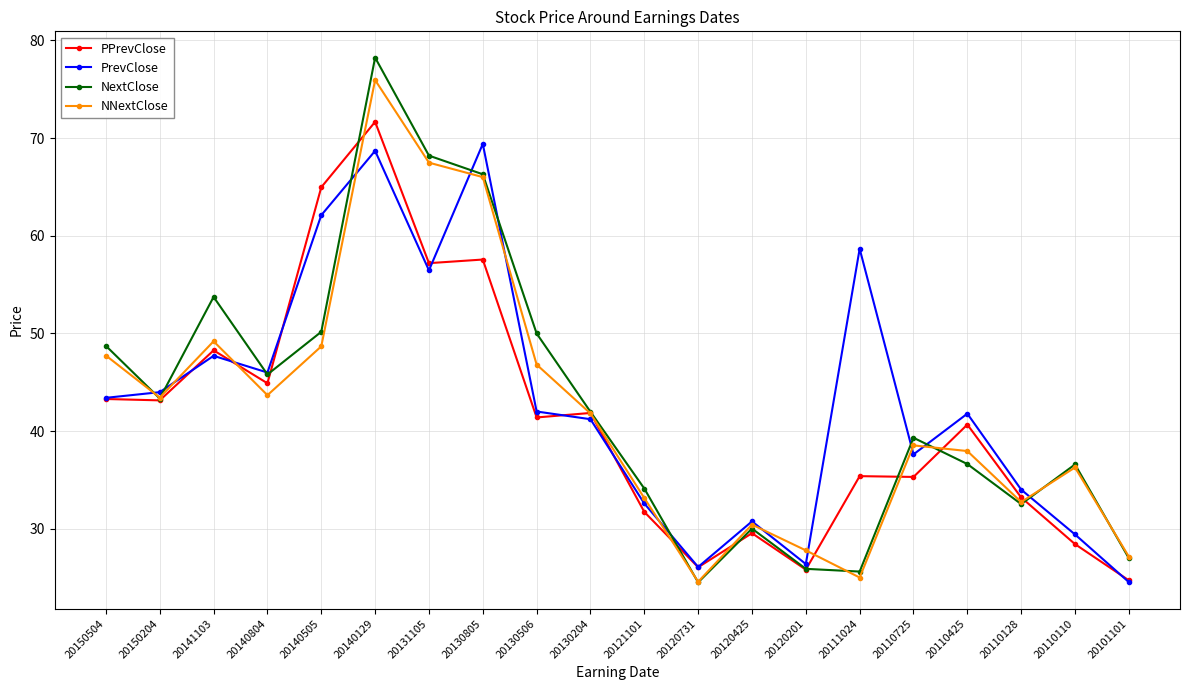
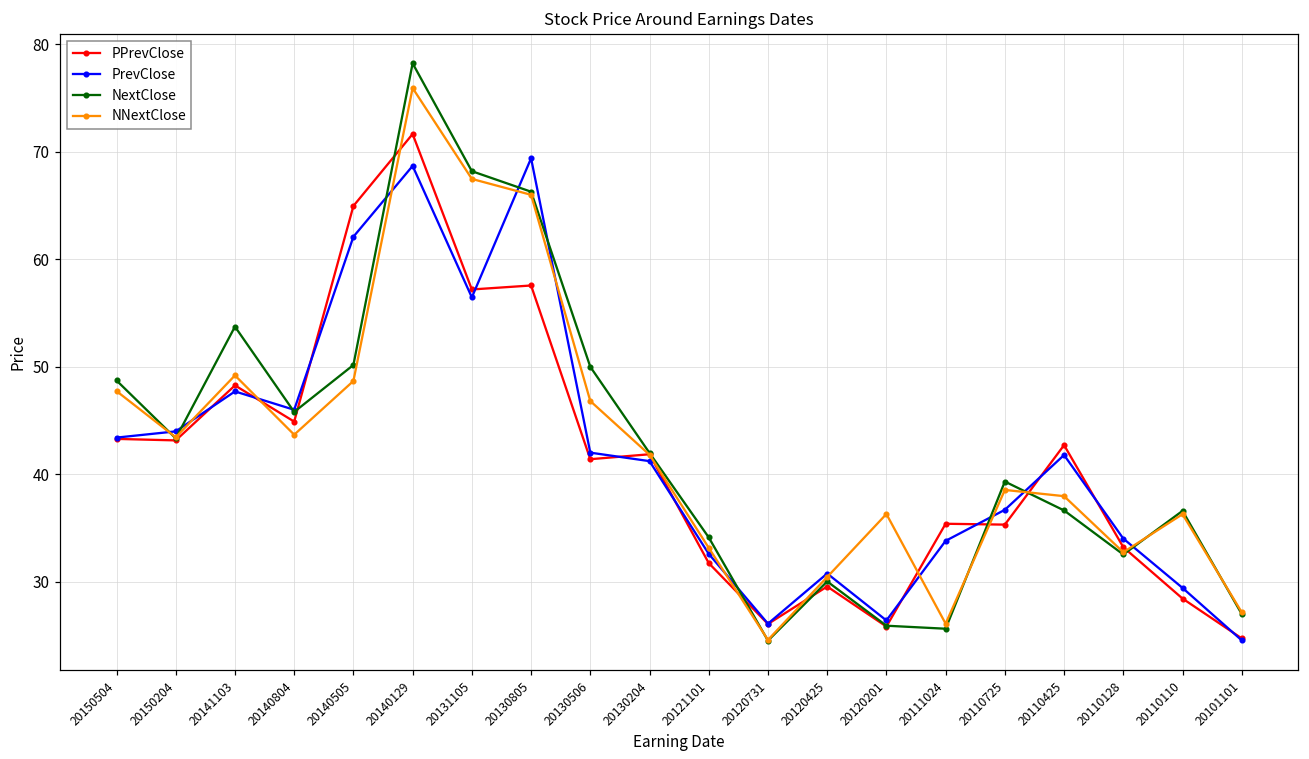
  {
    "PPrevClose": {
      "20141103": 48,
      "20140804": 45,
      "20140505": 65,
      "20140129": 72,
      "20131105": 57,
      "20130805": 58,
      "20130506": 41,
      "20121101": 32,
      "20120425": 30,
      "20111024": 35,
      "20110725": 35,
-     "20110425": 41,
+     "20110425": 43,
      "20110128": 33,
      "20110110": 28
    },
    "PrevClose": {
      "20150204": 44,
      "20141103": 48,
      "20140505": 62,
      "20140129": 69,
      "20131105": 56,
      "20130805": 69,
      "20130506": 42,
      "20130204": 41,
      "20121101": 33,
      "20120425": 31,
      "20120201": 26,
-     "20111024": 59,
-     "20110725": 38,
+     "20111024": 34,
+     "20110725": 37,
      "20110425": 42,
      "20110128": 34,
      "20110110": 29
    },
    "NextClose": {
      "20150504": 49,
      "20141103": 54,
      "20140505": 50,
      "20140129": 78,
      "20131105": 68,
      "20130805": 66,
      "20130506": 50,
      "20121101": 34,
      "20120425": 30,
      "20111024": 26,
      "20110725": 39,
      "20110425": 37,
      "20110110": 37
    },
    "NNextClose": {
      "20150504": 48,
      "20141103": 49,
      "20140804": 44,
      "20140505": 49,
      "20140129": 76,
      "20131105": 67,
      "20130805": 66,
      "20130506": 47,
      "20121101": 33,
      "20120425": 30,
-     "20120201": 28,
-     "20111024": 25,
+     "20120201": 36,
+     "20111024": 26,
      "20110725": 39,
      "20110425": 38,
      "20110110": 36
    }
  }
